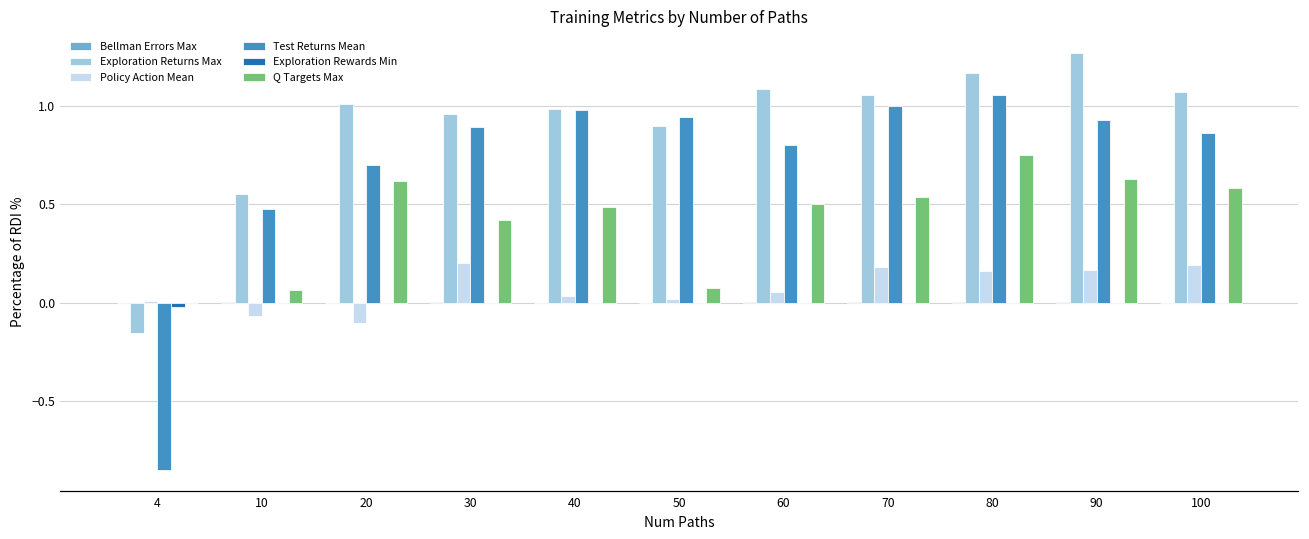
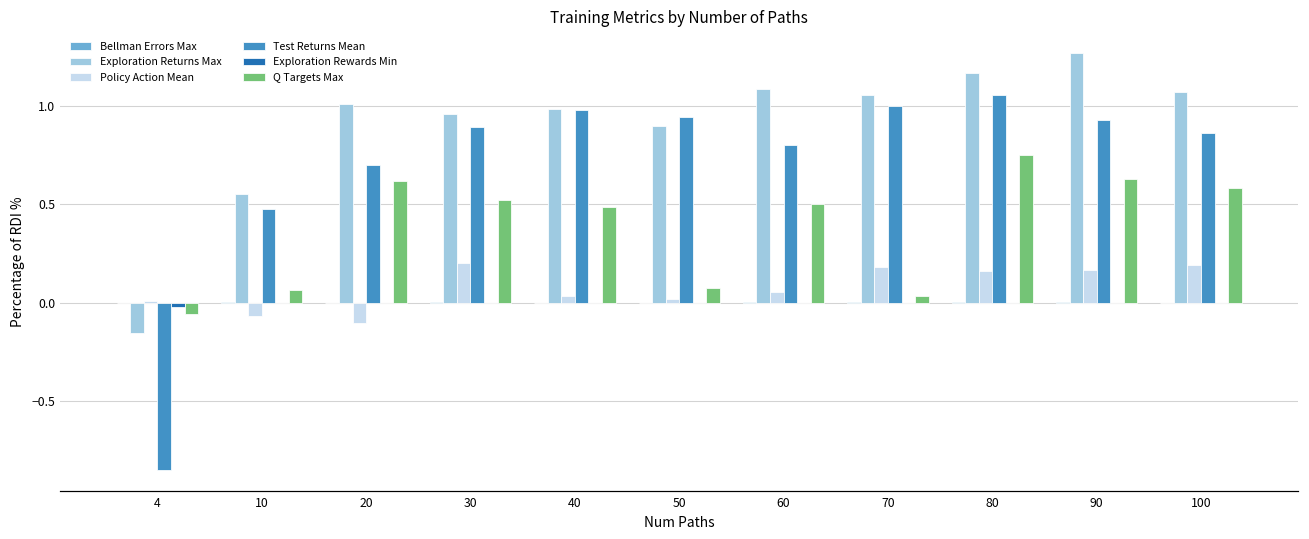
  {
    "Q Targets Max": {
-     "4": 0.00,
+     "4": -0.06,
      "10": 0.07,
      "20": 0.62,
-     "30": 0.42,
+     "30": 0.52,
      "40": 0.49,
      "50": 0.08,
      "60": 0.50,
-     "70": 0.54,
+     "70": 0.04,
      "80": 0.75,
      "90": 0.63,
      "100": 0.59
    }
  }
